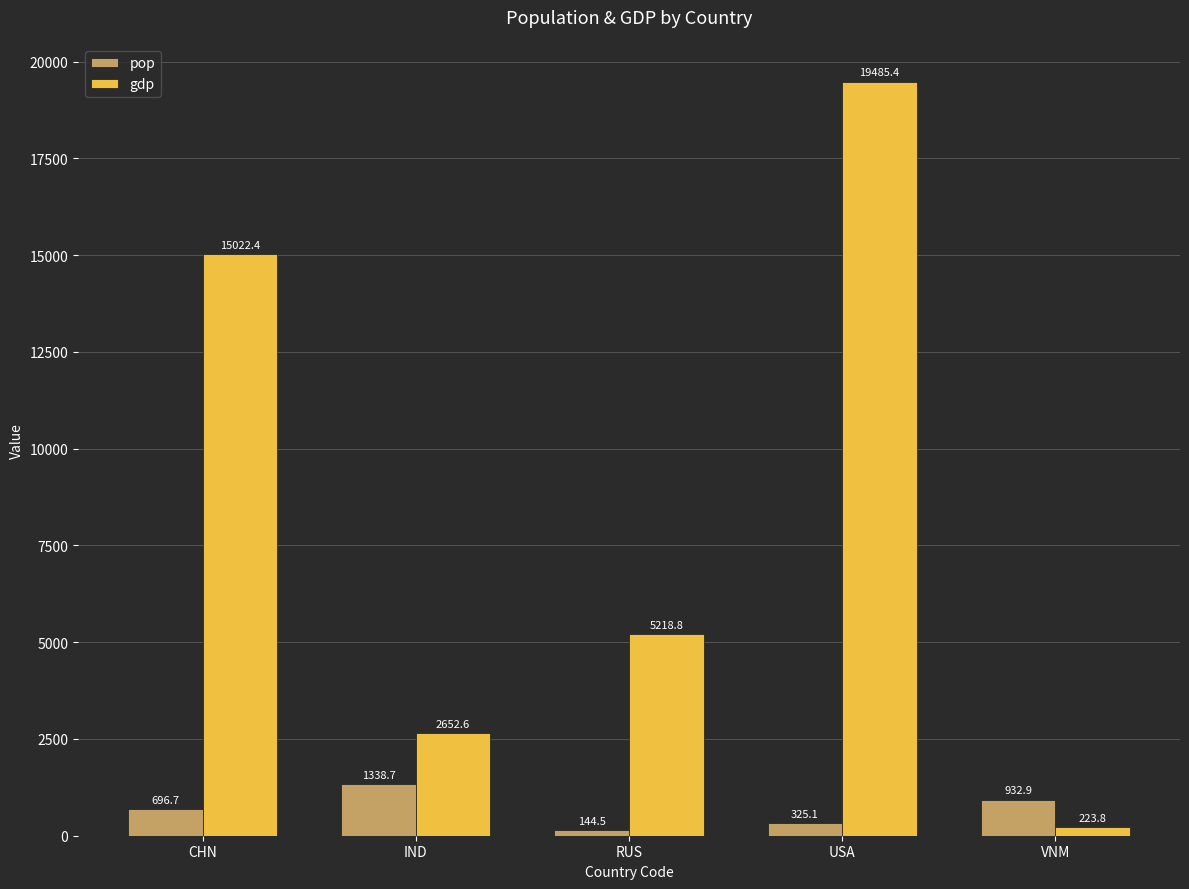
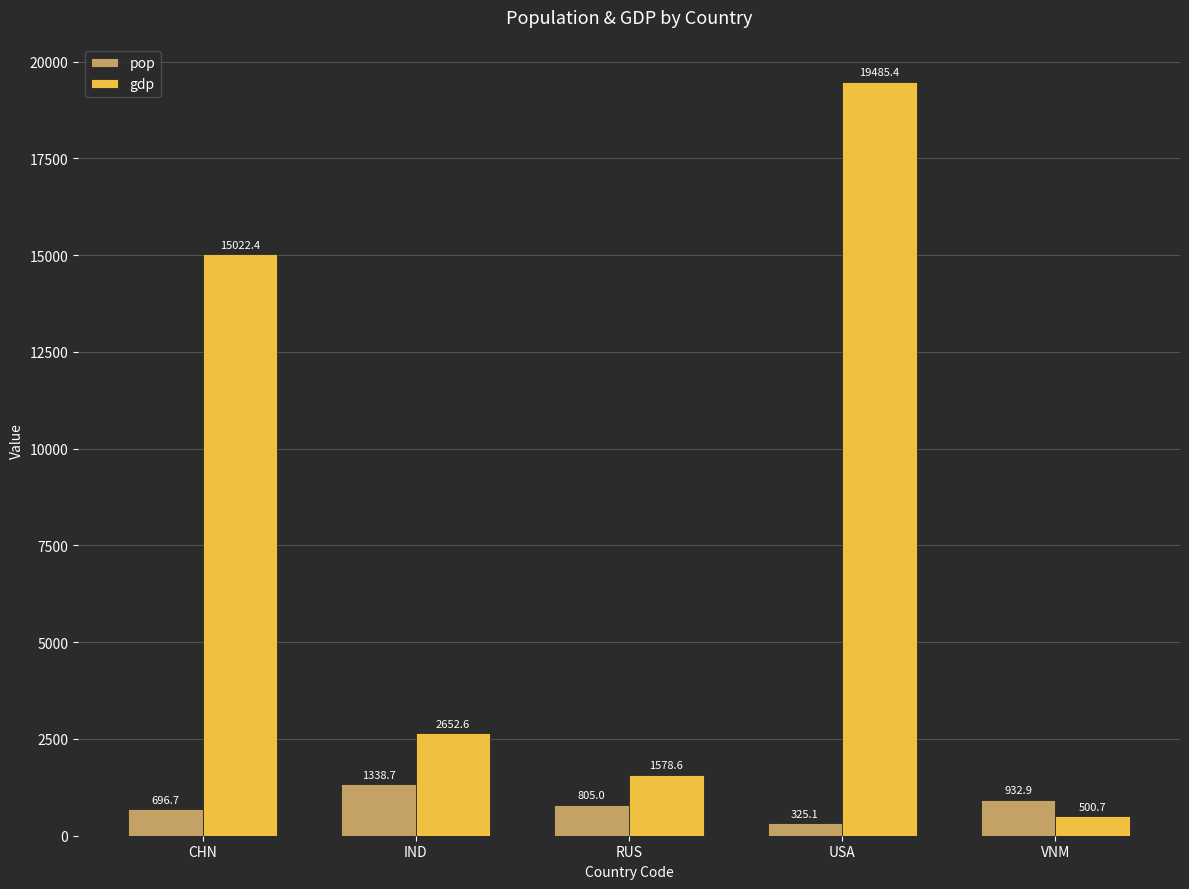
  {
    "pop": {
      "CHN": 696.7,
      "IND": 1338.7,
-     "RUS": 144.5,
+     "RUS": 805.0,
      "USA": 325.1,
      "VNM": 932.9
    },
    "gdp": {
      "CHN": 15022.4,
      "IND": 2652.6,
-     "RUS": 5218.8,
+     "RUS": 1578.6,
      "USA": 19485.4,
-     "VNM": 223.8
+     "VNM": 500.7
    }
  }
